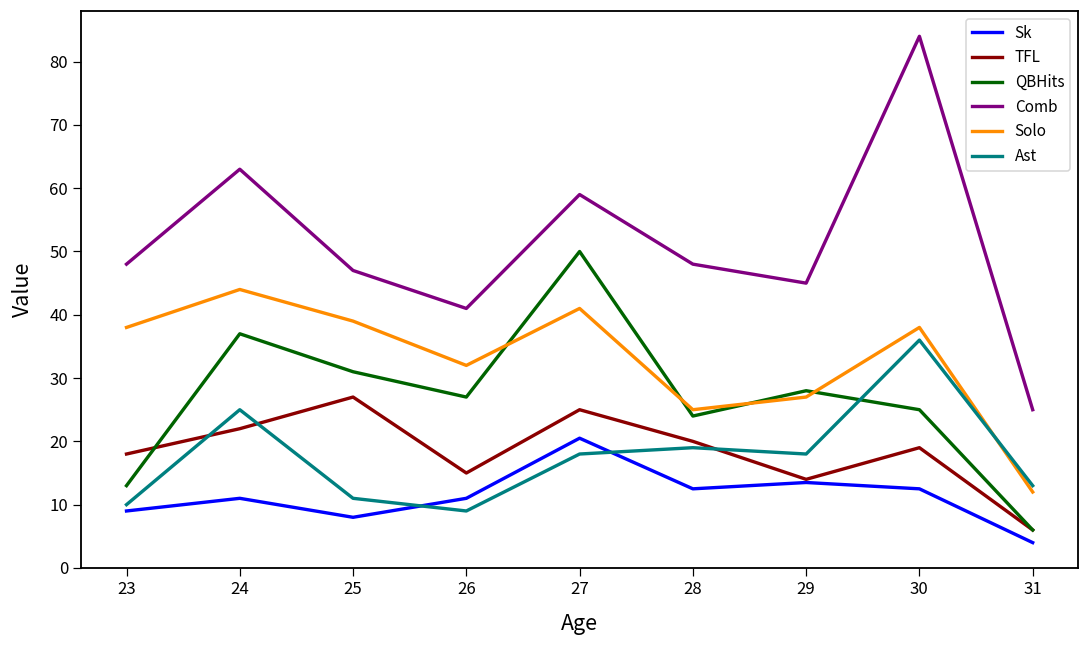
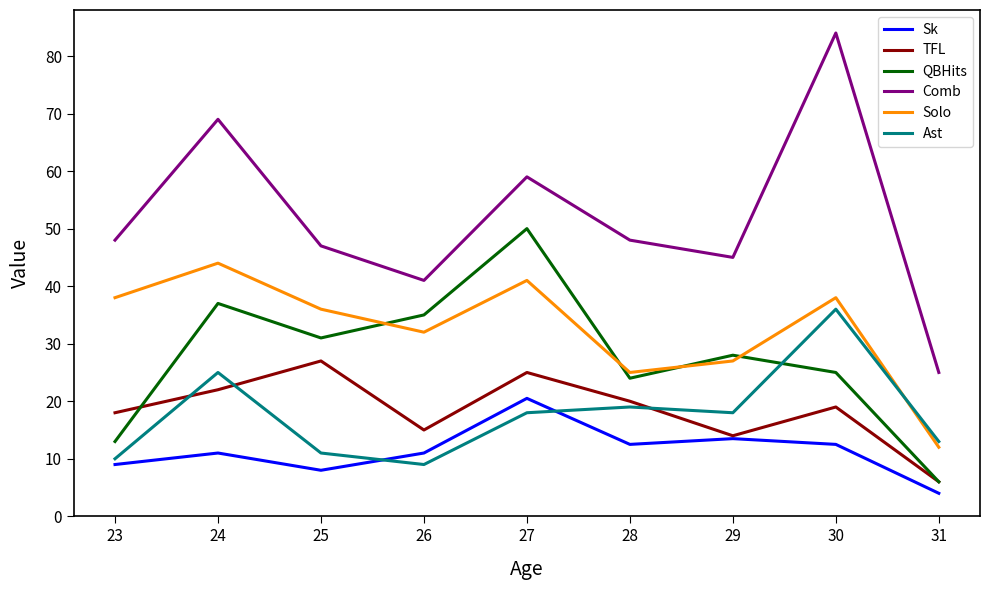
  {
    "Sk": {
      "23": 9,
      "24": 11,
      "25": 8,
      "26": 11,
      "27": 21,
      "28": 13,
      "29": 14,
      "30": 13,
      "31": 4
    },
    "TFL": {
      "23": 18,
      "24": 22,
      "25": 27,
      "26": 15,
      "27": 25,
      "28": 20,
      "29": 14,
      "30": 19
    },
    "QBHits": {
      "23": 13,
      "24": 37,
      "25": 31,
-     "26": 27,
+     "26": 35,
      "27": 50,
      "28": 24,
      "29": 28,
      "30": 25
    },
    "Comb": {
      "23": 48,
-     "24": 63,
+     "24": 69,
      "25": 47,
      "26": 41,
      "27": 59,
      "28": 48,
      "29": 45,
      "30": 84,
      "31": 25
    },
    "Solo": {
      "23": 38,
      "24": 44,
-     "25": 39,
+     "25": 36,
      "26": 32,
      "27": 41,
      "28": 25,
      "29": 27,
      "30": 38,
      "31": 12
    },
    "Ast": {
      "23": 10,
      "24": 25,
      "25": 11,
      "26": 9,
      "27": 18,
      "28": 19,
      "29": 18,
      "30": 36,
      "31": 13
    }
  }
